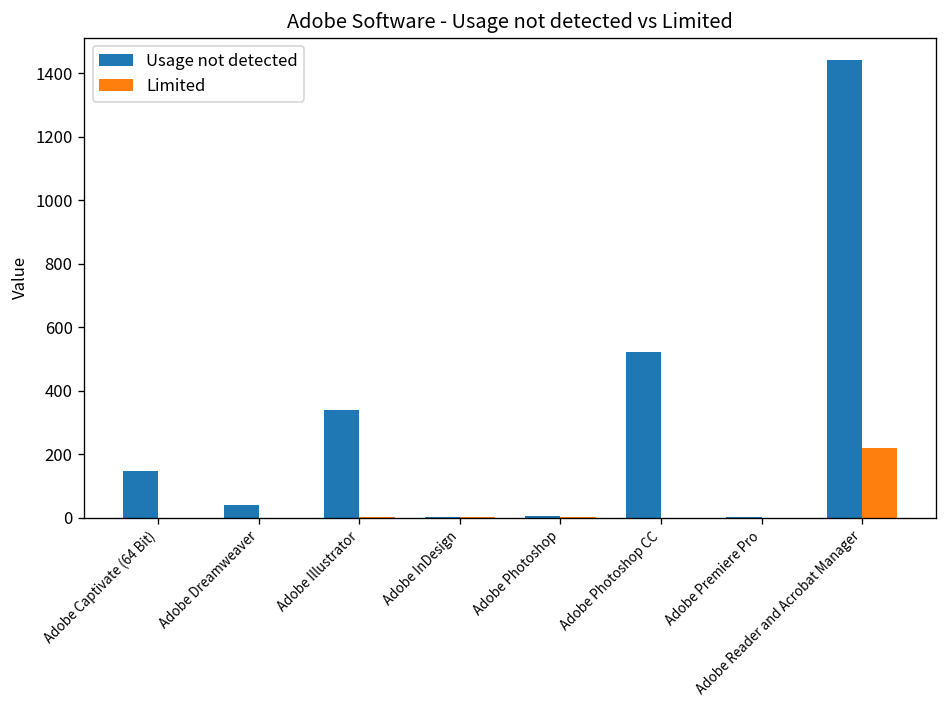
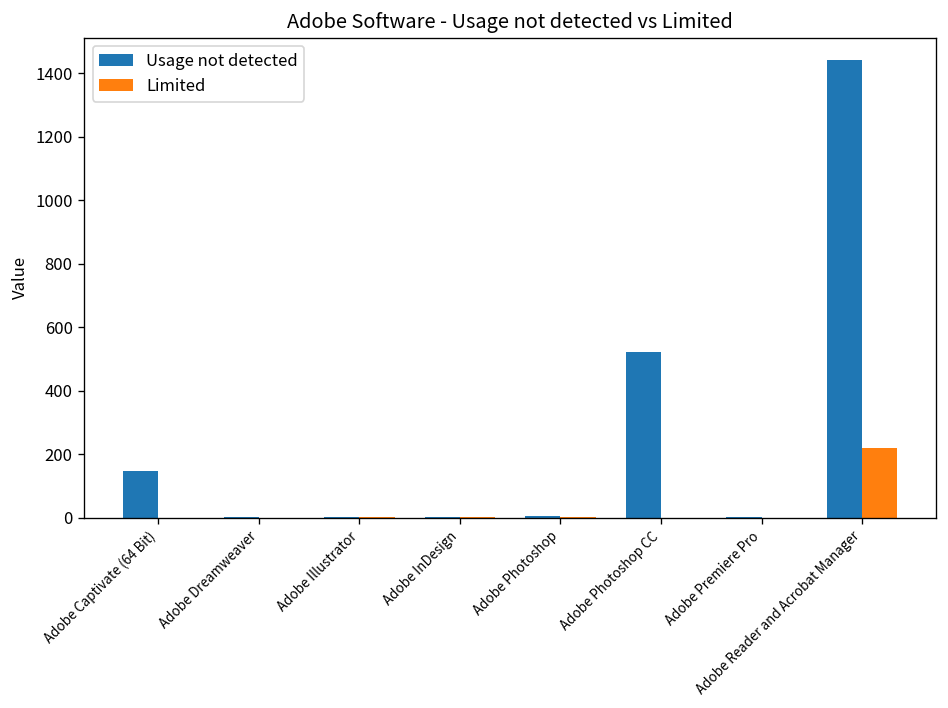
  {
    "Usage not detected": {
      "Adobe Captivate (64 Bit)": 150,
-     "Adobe Dreamweaver": 40,
-     "Adobe Illustrator": 340,
+     "Adobe Dreamweaver": 0,
+     "Adobe Illustrator": 0,
      "Adobe Photoshop CC": 520,
      "Adobe Reader and Acrobat Manager": 1440
    },
    "Limited": {
      "Adobe Captivate (64 Bit)": 0,
      "Adobe Dreamweaver": 0,
      "Adobe Photoshop CC": 0,
      "Adobe Premiere Pro": 0,
      "Adobe Reader and Acrobat Manager": 220
    }
  }
